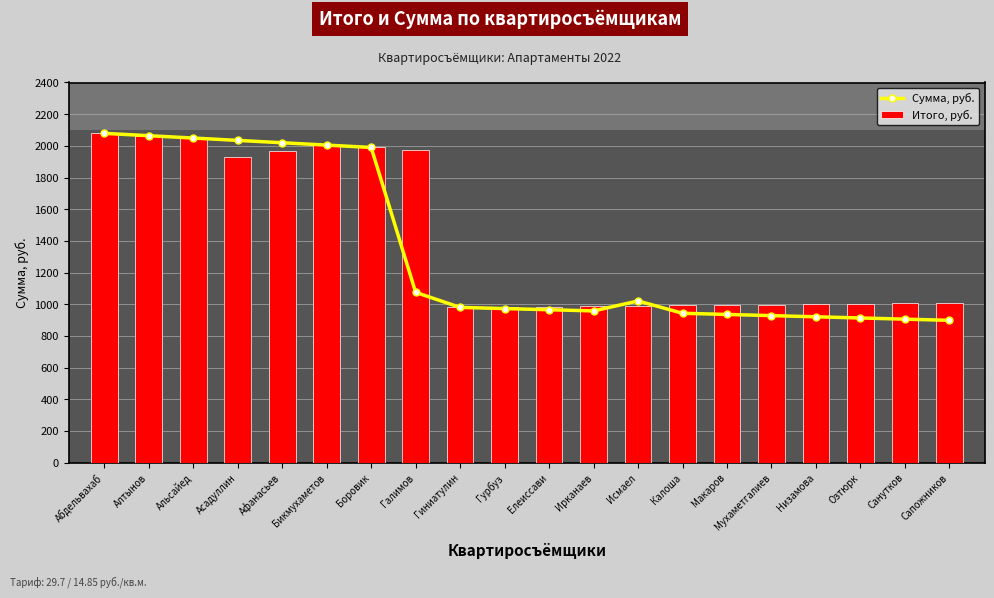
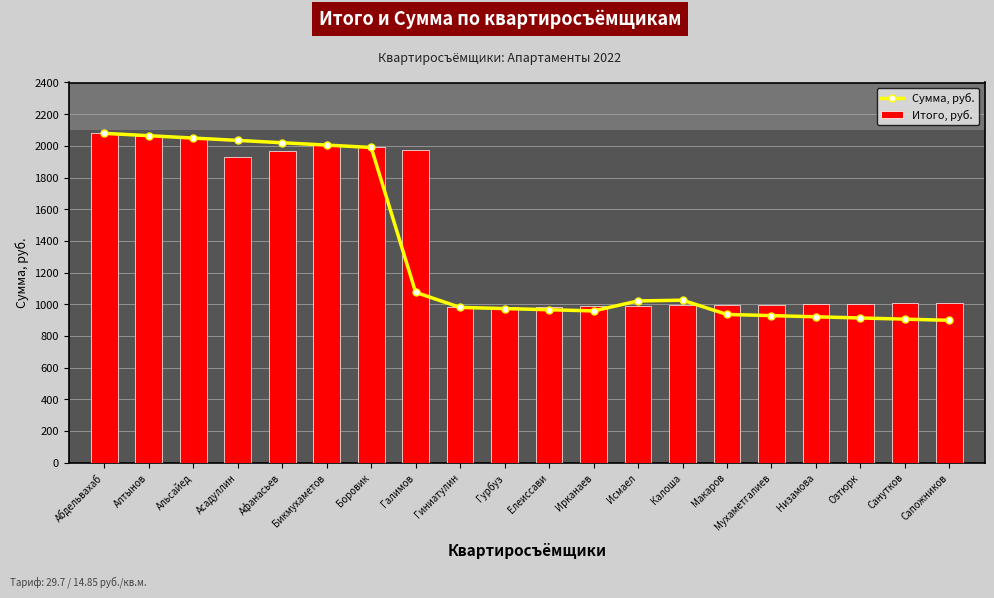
  {
    "Сумма, руб.": {
      "Абдельвахаб": 2080,
      "Алтынов": 2060,
      "Альсайед": 2050,
      "Асадуллин": 2030,
      "Афанасьев": 2020,
      "Бикмухаметов": 2000,
      "Боровик": 1990,
      "Галимов": 1070,
      "Гиниатулин": 980,
      "Гурбуз": 970,
      "Елеиссави": 970,
      "Ирканаев": 960,
      "Исмаел": 1020,
-     "Калоша": 940,
+     "Калоша": 1030,
      "Макаров": 940,
      "Мухаметгалиев": 930,
      "Низамова": 920,
      "Озтюрк": 910,
      "Санутков": 910,
      "Сапожников": 900
    },
    "Итого, руб.": {
      "Абдельвахаб": 2080,
      "Алтынов": 2060,
      "Альсайед": 2050,
      "Асадуллин": 1930,
      "Афанасьев": 1970,
      "Бикмухаметов": 2000,
      "Боровик": 1990,
      "Галимов": 1980,
      "Гиниатулин": 980,
      "Гурбуз": 980,
      "Елеиссави": 990,
      "Ирканаев": 990,
      "Исмаел": 990,
      "Калоша": 990,
      "Макаров": 1000,
      "Мухаметгалиев": 1000,
      "Низамова": 1000,
      "Озтюрк": 1000,
      "Санутков": 1010,
      "Сапожников": 1010
    }
  }
